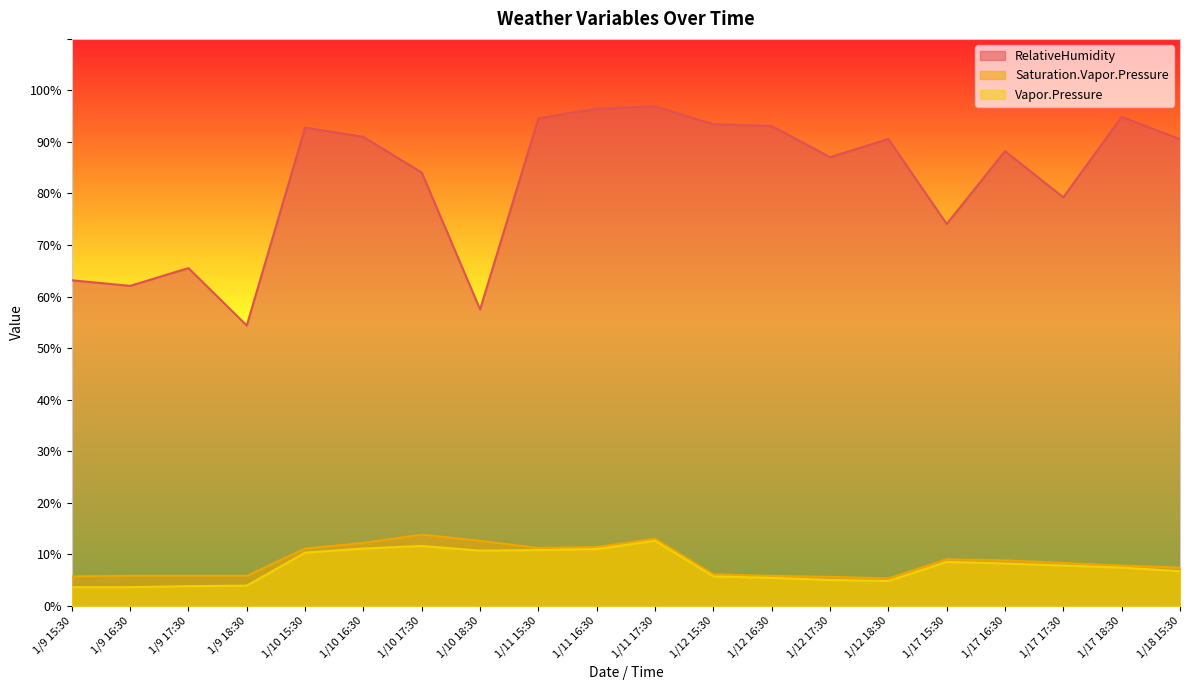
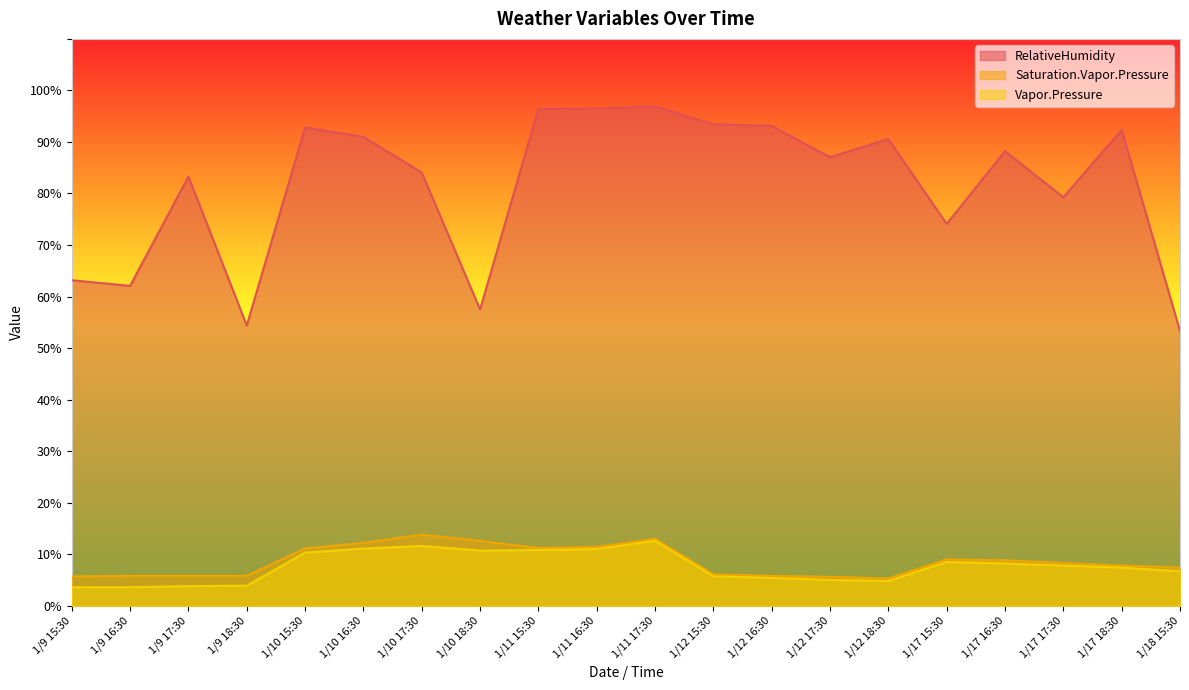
  {
    "RelativeHumidity": {
      "1/9 15:30": "63%",
      "1/9 16:30": "62%",
-     "1/9 17:30": "66%",
+     "1/9 17:30": "83%",
      "1/9 18:30": "54%",
      "1/10 15:30": "93%",
      "1/10 16:30": "91%",
      "1/10 17:30": "84%",
      "1/10 18:30": "58%",
-     "1/11 15:30": "95%",
+     "1/11 15:30": "96%",
      "1/11 16:30": "96%",
      "1/11 17:30": "97%",
      "1/12 15:30": "93%",
      "1/12 16:30": "93%",
      "1/12 17:30": "87%",
      "1/12 18:30": "91%",
      "1/17 15:30": "74%",
      "1/17 16:30": "88%",
      "1/17 17:30": "79%",
-     "1/17 18:30": "95%",
-     "1/18 15:30": "91%"
+     "1/17 18:30": "92%",
+     "1/18 15:30": "53%"
    }
  }
